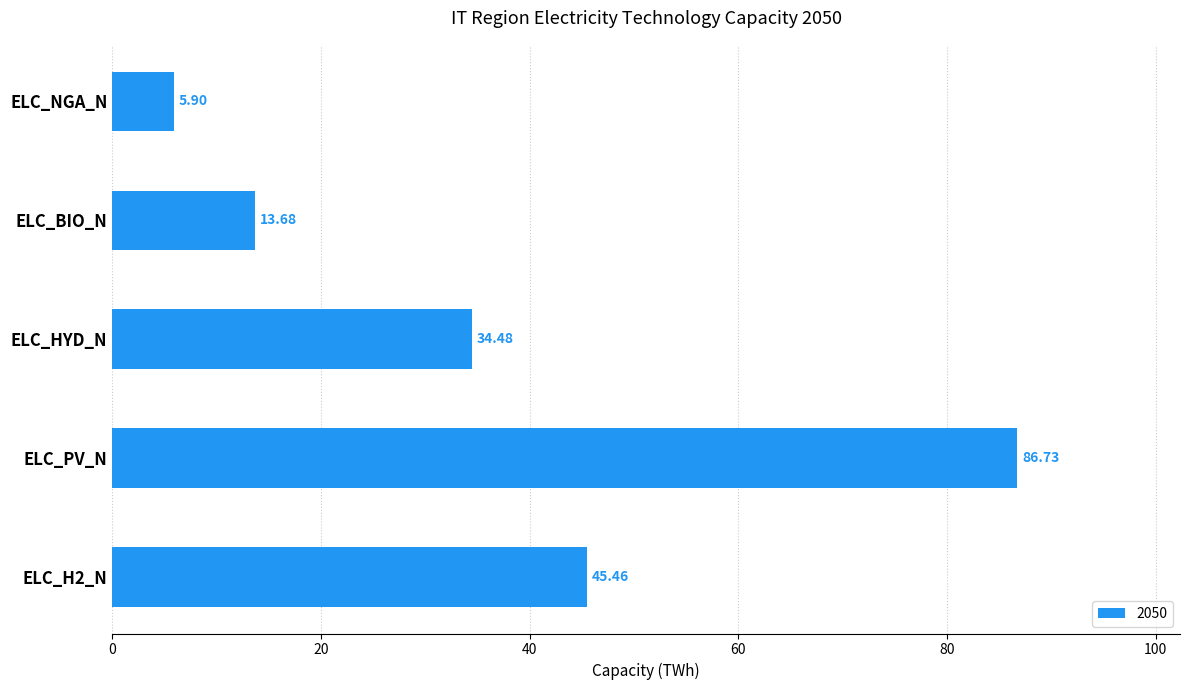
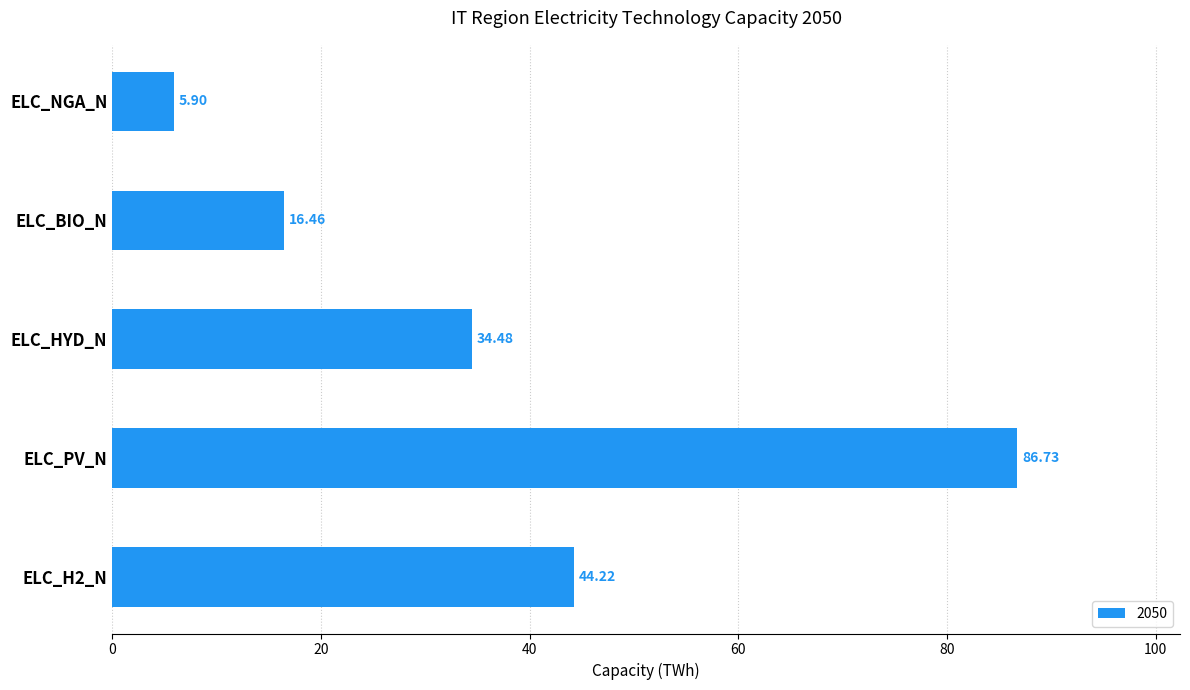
  {
    "ELC_NGA_N": 5.90,
-   "ELC_BIO_N": 13.68,
+   "ELC_BIO_N": 16.46,
    "ELC_HYD_N": 34.48,
    "ELC_PV_N": 86.73,
-   "ELC_H2_N": 45.46
+   "ELC_H2_N": 44.22
  }
